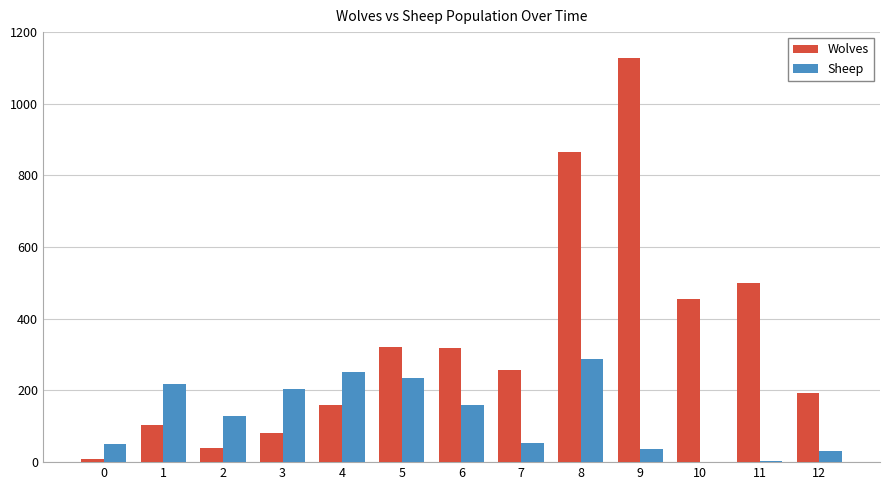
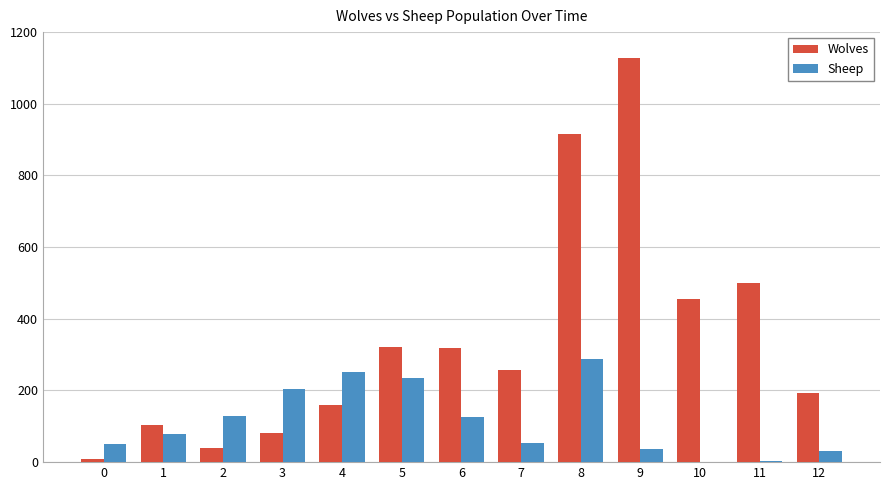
  {
    "Wolves": {
      "0": 10,
      "1": 110,
      "2": 40,
      "3": 80,
      "4": 160,
      "5": 320,
      "6": 320,
      "7": 260,
-     "8": 870,
+     "8": 920,
      "9": 1130,
      "10": 450,
      "11": 500,
      "12": 190
    },
    "Sheep": {
      "0": 50,
-     "1": 220,
+     "1": 80,
      "2": 130,
      "3": 210,
      "4": 250,
      "5": 240,
-     "6": 160,
+     "6": 130,
      "7": 50,
      "8": 290,
      "9": 40,
      "12": 30
    }
  }
